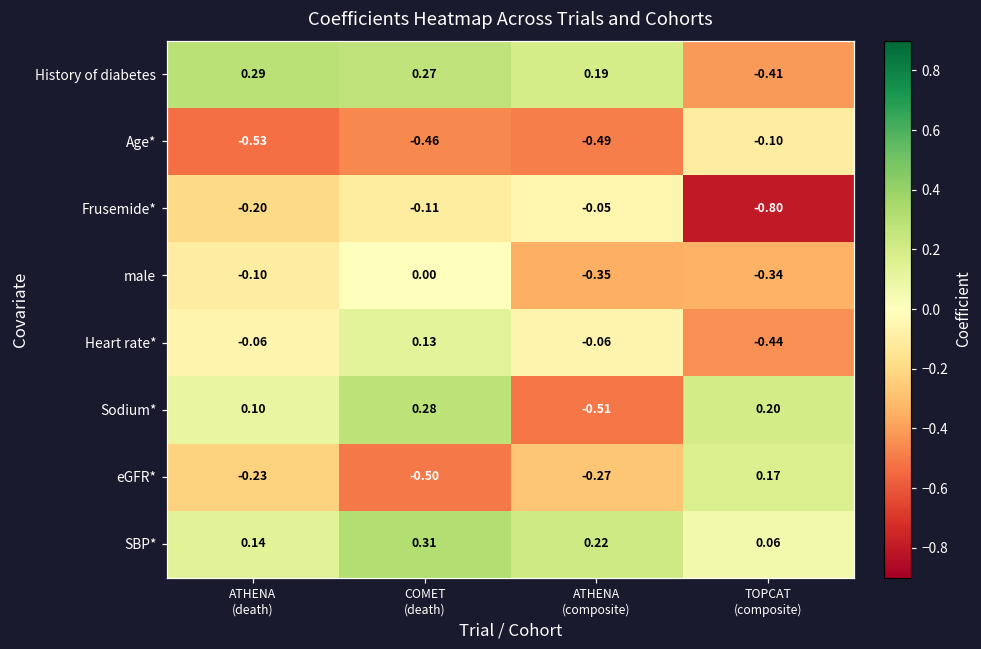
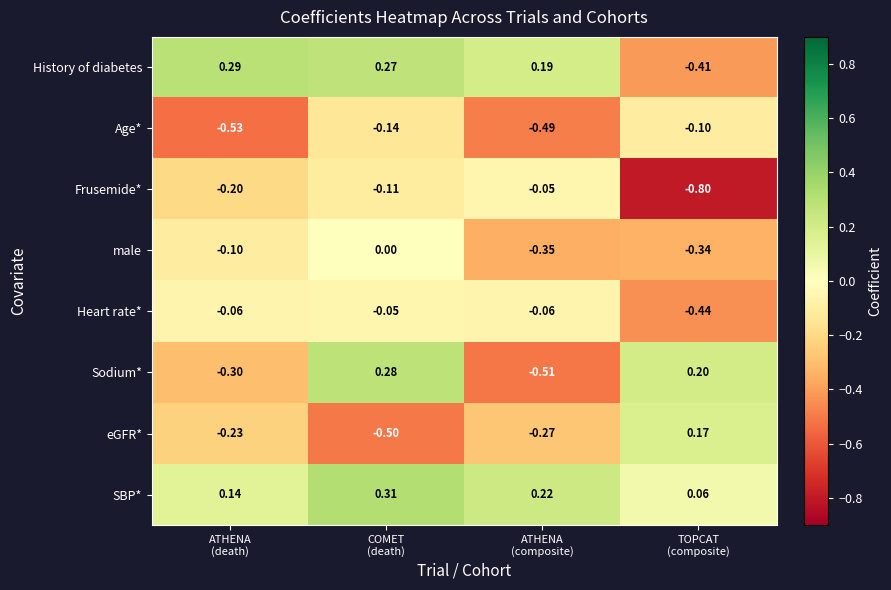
  {
    "History of diabetes": {
      "ATHENA (death)": 0.29,
      "COMET (death)": 0.27,
      "ATHENA (composite)": 0.19,
      "TOPCAT (composite)": -0.41
    },
    "Age*": {
      "ATHENA (death)": -0.53,
-     "COMET (death)": -0.46,
+     "COMET (death)": -0.14,
      "ATHENA (composite)": -0.49,
      "TOPCAT (composite)": -0.10
    },
    "Frusemide*": {
      "ATHENA (death)": -0.20,
      "COMET (death)": -0.11,
      "ATHENA (composite)": -0.05,
      "TOPCAT (composite)": -0.80
    },
    "male": {
      "ATHENA (death)": -0.10,
      "COMET (death)": 0.00,
      "ATHENA (composite)": -0.35,
      "TOPCAT (composite)": -0.34
    },
    "Heart rate*": {
      "ATHENA (death)": -0.06,
-     "COMET (death)": 0.13,
+     "COMET (death)": -0.05,
      "ATHENA (composite)": -0.06,
      "TOPCAT (composite)": -0.44
    },
    "Sodium*": {
-     "ATHENA (death)": 0.10,
+     "ATHENA (death)": -0.30,
      "COMET (death)": 0.28,
      "ATHENA (composite)": -0.51,
      "TOPCAT (composite)": 0.20
    },
    "eGFR*": {
      "ATHENA (death)": -0.23,
      "COMET (death)": -0.50,
      "ATHENA (composite)": -0.27,
      "TOPCAT (composite)": 0.17
    },
    "SBP*": {
      "ATHENA (death)": 0.14,
      "COMET (death)": 0.31,
      "ATHENA (composite)": 0.22,
      "TOPCAT (composite)": 0.06
    }
  }
